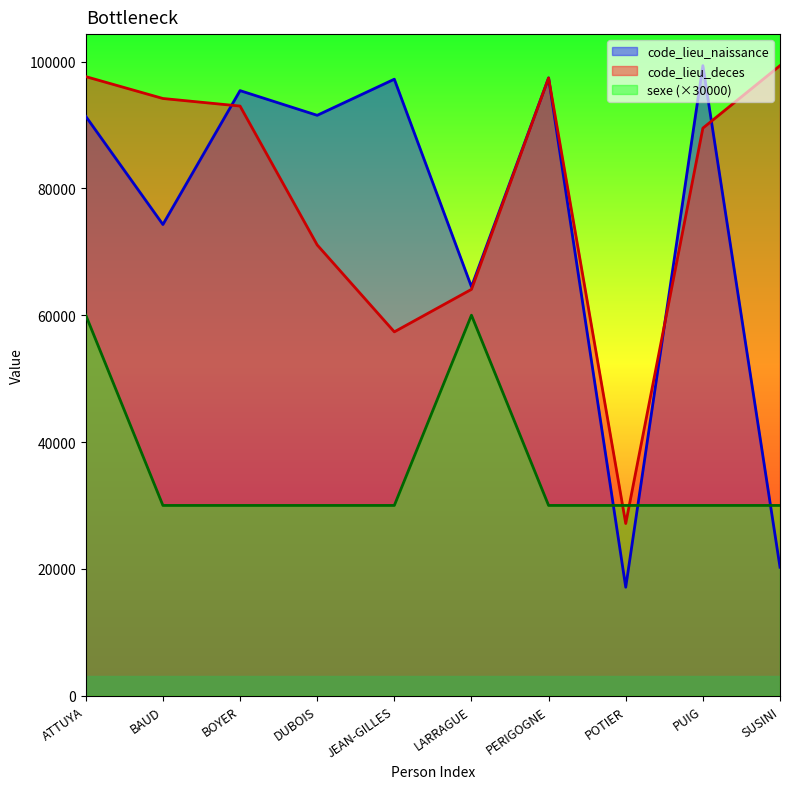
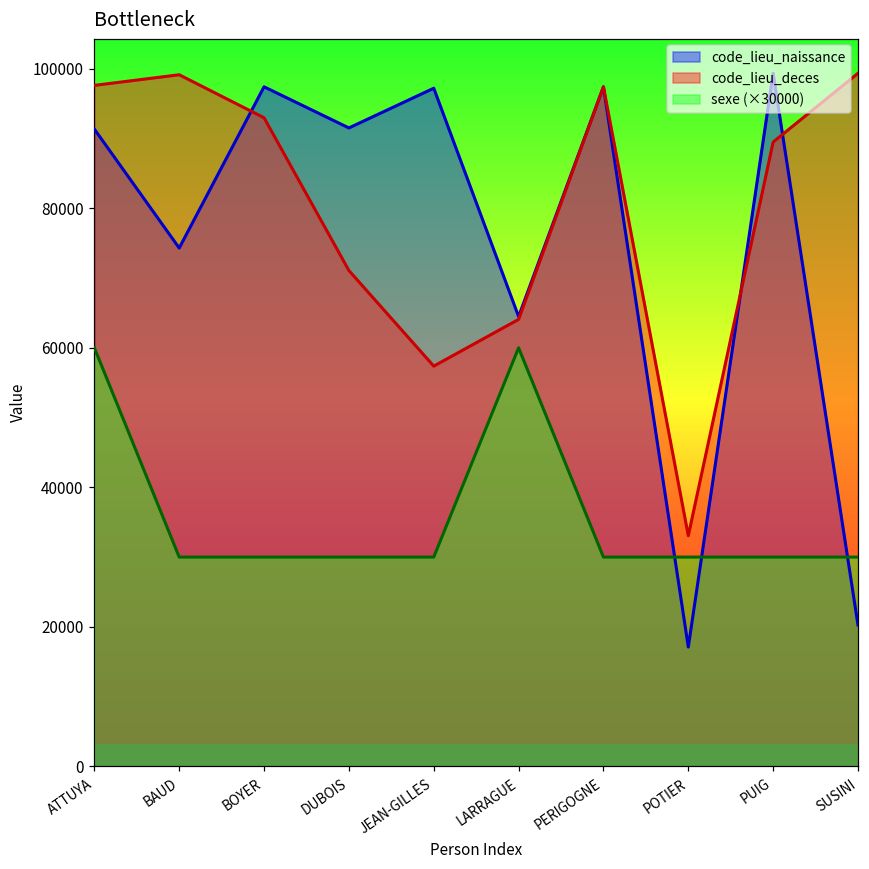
  {
    "code_lieu_naissance": {
      "ATTUYA": 91000,
      "BAUD": 74000,
-     "BOYER": 95000,
+     "BOYER": 97000,
      "DUBOIS": 92000,
      "JEAN-GILLES": 97000,
      "LARRAGUE": 64000,
      "POTIER": 17000,
      "SUSINI": 20000
    },
    "code_lieu_deces": {
      "ATTUYA": 98000,
-     "BAUD": 94000,
+     "BAUD": 99000,
      "BOYER": 93000,
      "DUBOIS": 71000,
      "JEAN-GILLES": 57000,
      "LARRAGUE": 64000,
-     "POTIER": 27000,
+     "POTIER": 33000,
      "PUIG": 89000,
      "SUSINI": 99000
    },
    "sexe (×30000)": {
      "ATTUYA": 60000,
      "BAUD": 30000,
      "BOYER": 30000,
      "DUBOIS": 30000,
      "JEAN-GILLES": 30000,
      "LARRAGUE": 60000,
      "PERIGOGNE": 30000,
      "POTIER": 30000,
      "PUIG": 30000,
      "SUSINI": 30000
    }
  }
